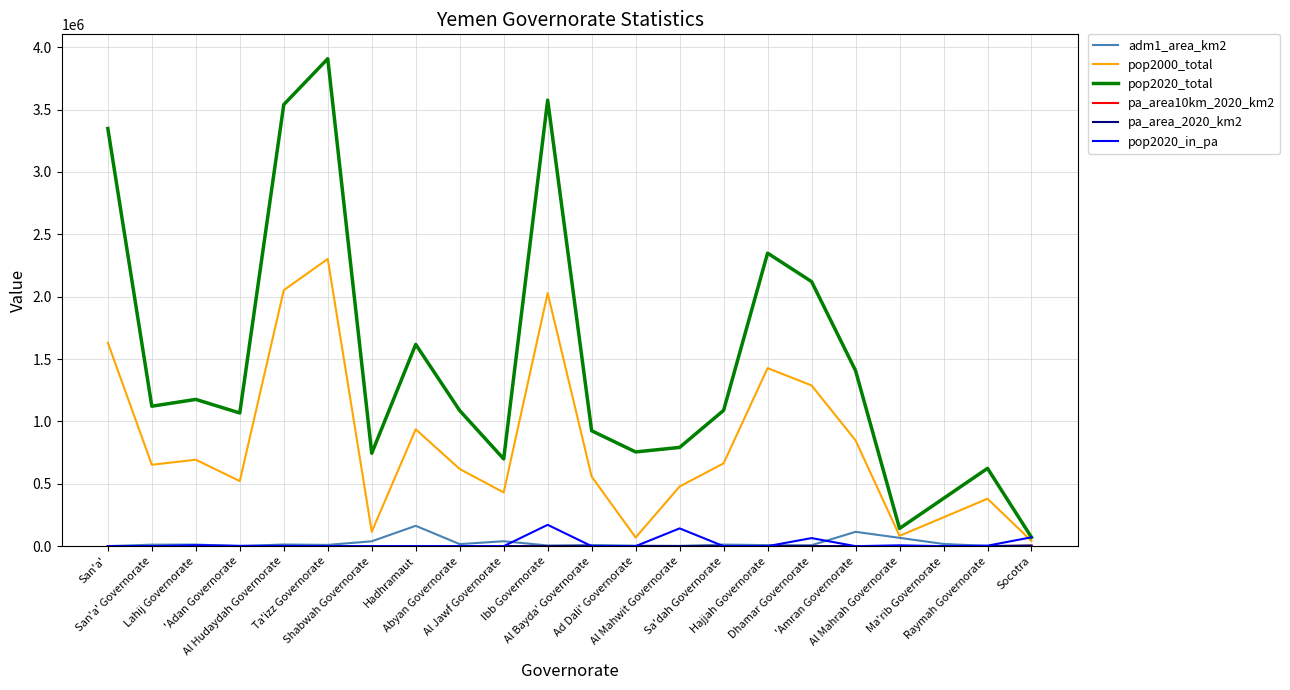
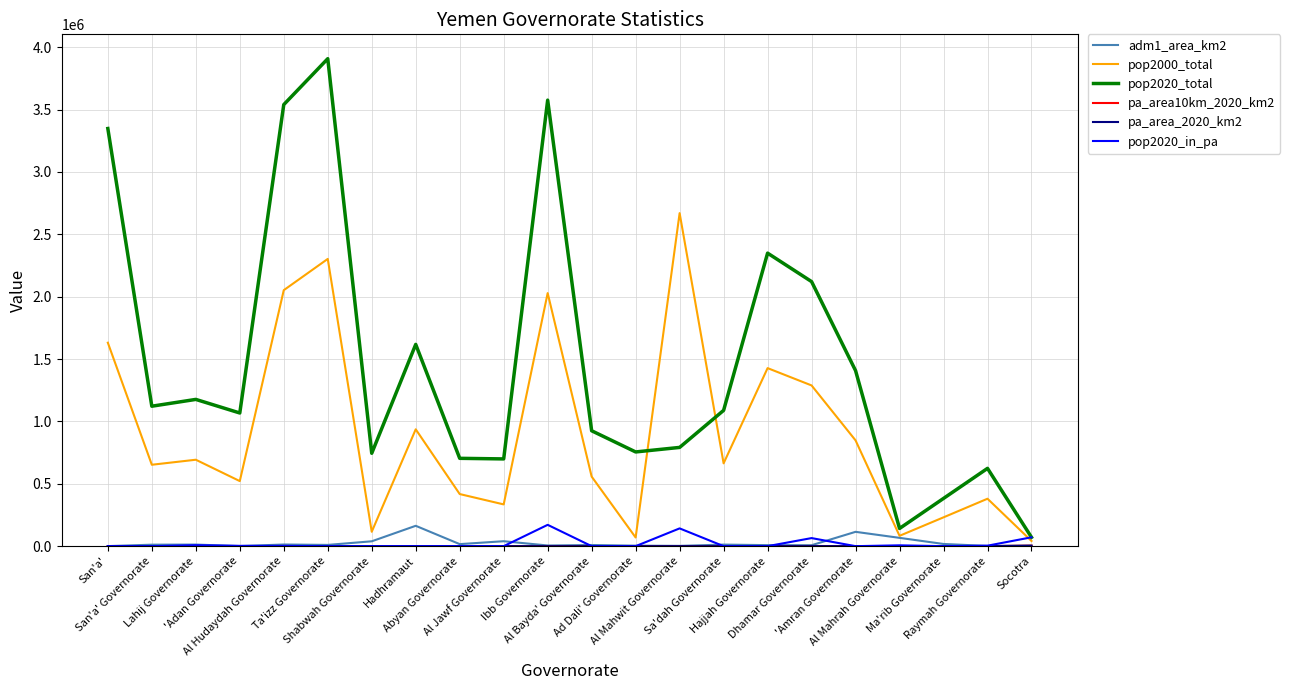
  {
    "adm1_area_km2": {
      "Shabwah Governorate": 40000,
      "Hadhramaut": 160000,
      "Al Jawf Governorate": 40000,
      "'Amran Governorate": 110000
    },
    "pop2000_total": {
      "San'a'": 1630000,
      "San'a' Governorate": 650000,
      "Lahij Governorate": 690000,
      "'Adan Governorate": 520000,
      "Al Hudaydah Governorate": 2050000,
      "Ta'izz Governorate": 2300000,
      "Shabwah Governorate": 120000,
      "Hadhramaut": 940000,
-     "Abyan Governorate": 620000,
-     "Al Jawf Governorate": 430000,
+     "Abyan Governorate": 420000,
+     "Al Jawf Governorate": 330000,
      "Ibb Governorate": 2030000,
      "Al Bayda' Governorate": 560000,
      "Ad Dali' Governorate": 70000,
-     "Al Mahwit Governorate": 480000,
+     "Al Mahwit Governorate": 2670000,
      "Sa'dah Governorate": 660000,
      "Hajjah Governorate": 1430000,
      "Dhamar Governorate": 1290000,
      "'Amran Governorate": 850000,
      "Ma'rib Governorate": 230000,
      "Raymah Governorate": 380000,
      "Socotra": 40000
    },
    "pop2020_total": {
      "San'a'": 3350000,
      "San'a' Governorate": 1120000,
      "Lahij Governorate": 1180000,
      "'Adan Governorate": 1070000,
      "Al Hudaydah Governorate": 3540000,
      "Ta'izz Governorate": 3910000,
      "Shabwah Governorate": 740000,
      "Hadhramaut": 1620000,
-     "Abyan Governorate": 1090000,
+     "Abyan Governorate": 700000,
      "Al Jawf Governorate": 700000,
      "Ibb Governorate": 3580000,
      "Al Bayda' Governorate": 930000,
      "Ad Dali' Governorate": 760000,
      "Al Mahwit Governorate": 790000,
      "Sa'dah Governorate": 1090000,
      "Hajjah Governorate": 2350000,
      "Dhamar Governorate": 2120000,
      "'Amran Governorate": 1410000,
      "Al Mahrah Governorate": 140000,
      "Ma'rib Governorate": 380000,
      "Raymah Governorate": 620000
    },
    "pop2020_in_pa": {
      "Ibb Governorate": 170000,
      "Al Mahwit Governorate": 140000,
      "Dhamar Governorate": 60000
    }
  }
